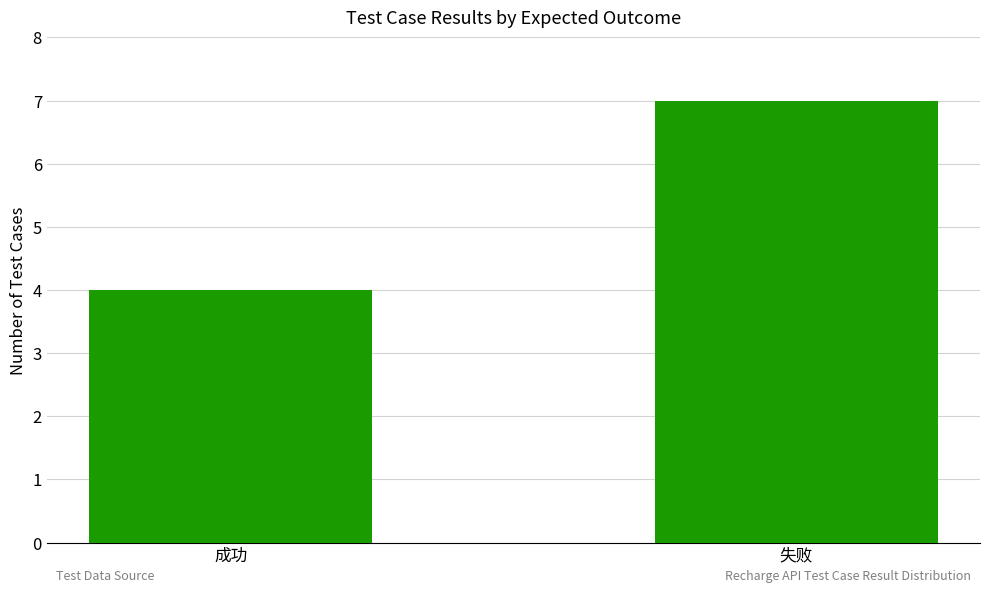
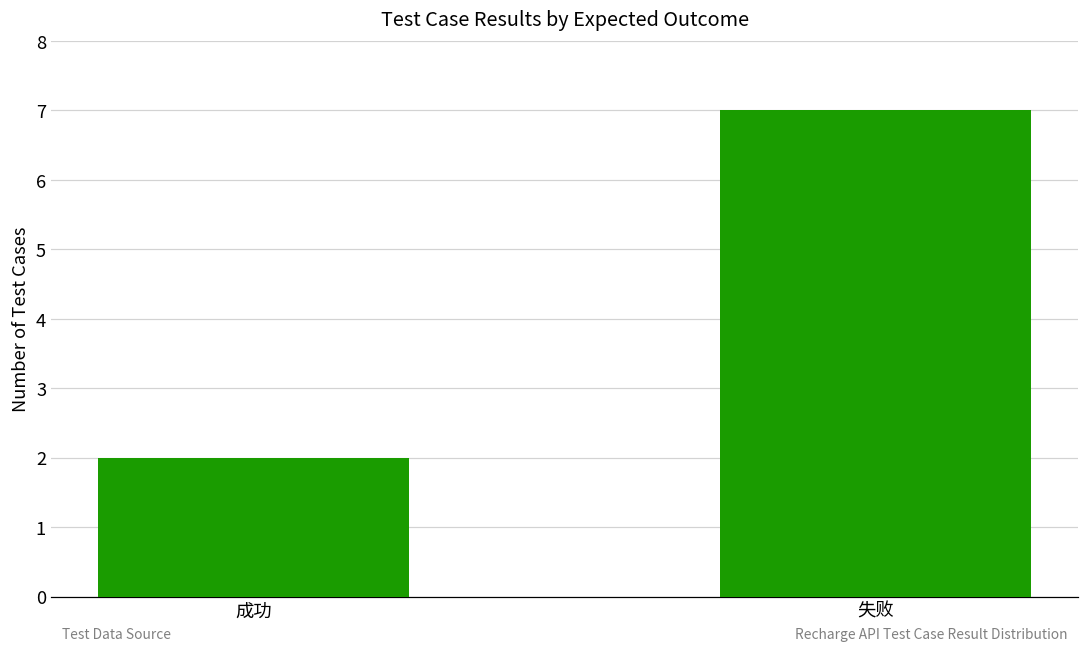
  {
-   "成功": 4,
+   "成功": 2,
    "失败": 7
  }
